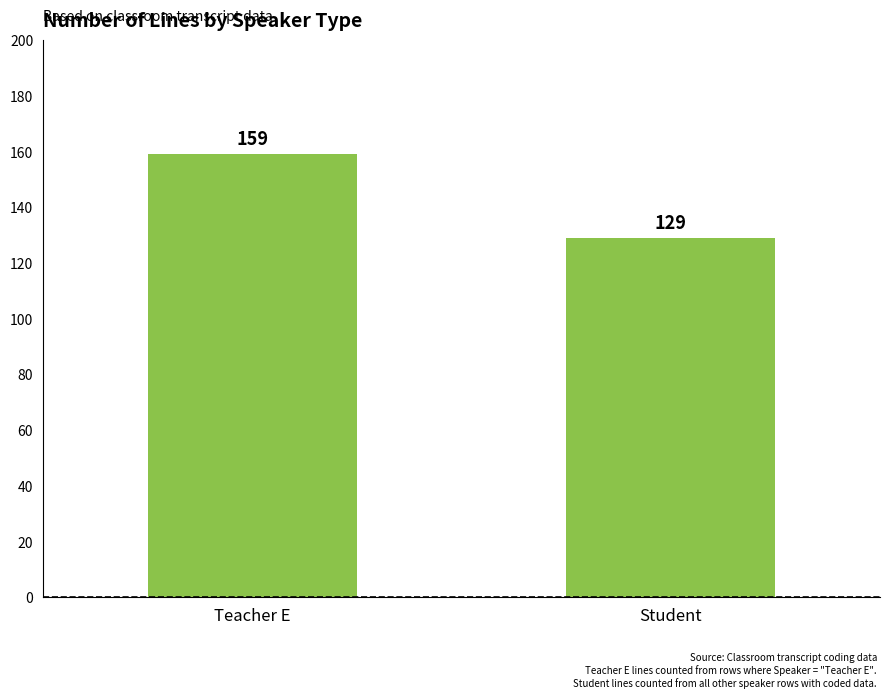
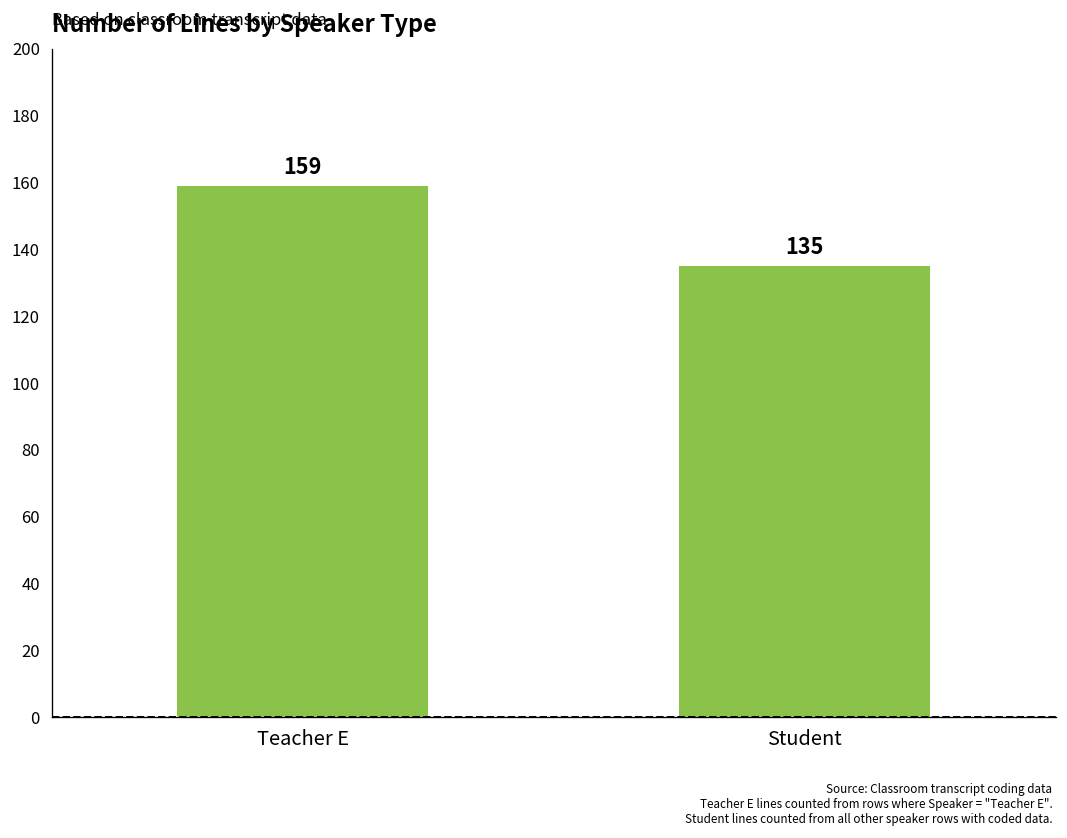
  {
    "Teacher E": 159,
-   "Student": 129
+   "Student": 135
  }
